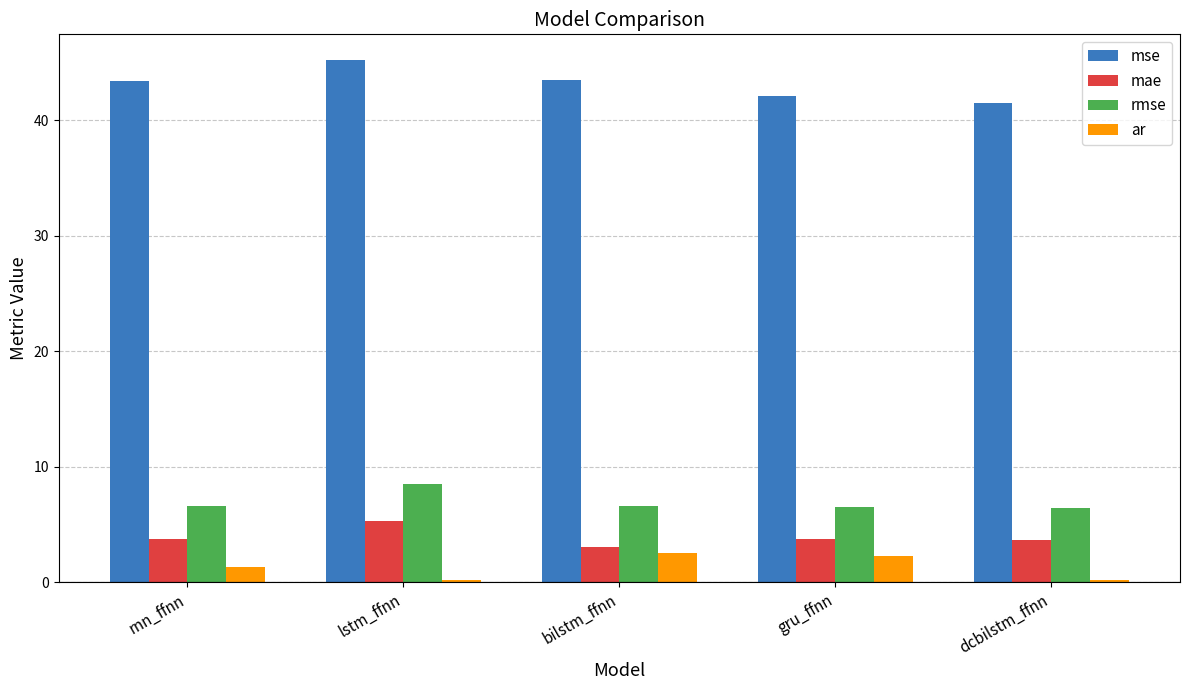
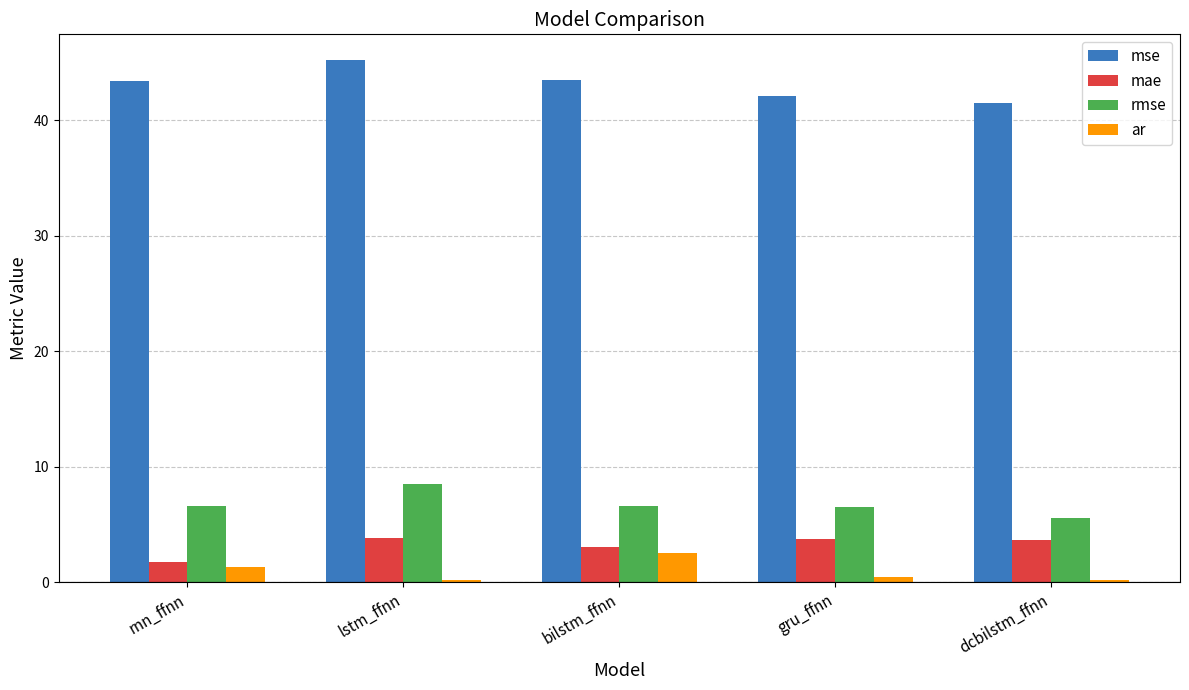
  {
    "mse": {
      "rnn_ffnn": 43.4,
      "lstm_ffnn": 45.2,
      "bilstm_ffnn": 43.5,
      "gru_ffnn": 42.1,
      "dcbilstm_ffnn": 41.5
    },
    "mae": {
-     "rnn_ffnn": 3.8,
-     "lstm_ffnn": 5.3,
+     "rnn_ffnn": 1.8,
+     "lstm_ffnn": 3.9,
      "bilstm_ffnn": 3.1,
      "gru_ffnn": 3.8,
      "dcbilstm_ffnn": 3.7
    },
    "rmse": {
      "rnn_ffnn": 6.6,
      "lstm_ffnn": 8.5,
      "bilstm_ffnn": 6.6,
      "gru_ffnn": 6.5,
-     "dcbilstm_ffnn": 6.4
+     "dcbilstm_ffnn": 5.6
    },
    "ar": {
      "rnn_ffnn": 1.3,
      "bilstm_ffnn": 2.5,
-     "gru_ffnn": 2.3
+     "gru_ffnn": 0.5
    }
  }
